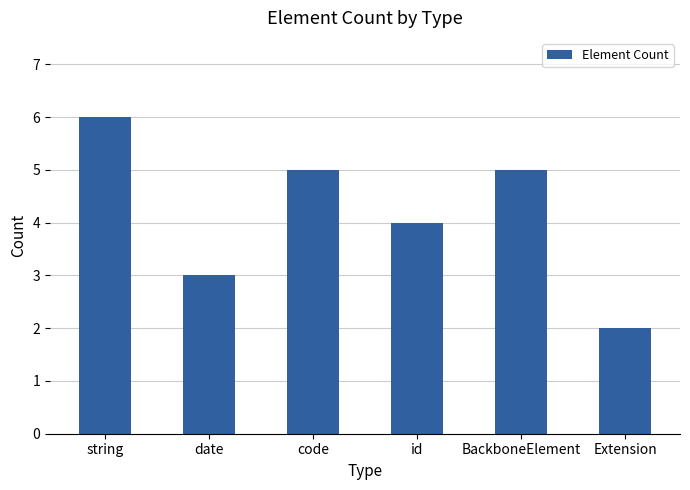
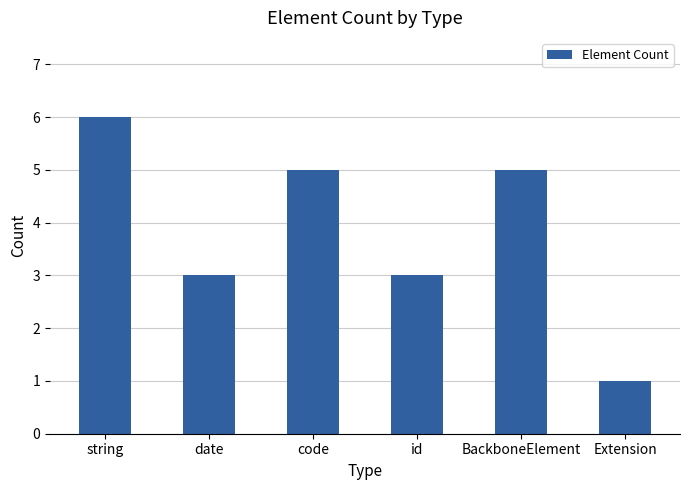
  {
    "string": 6,
    "date": 3,
    "code": 5,
-   "id": 4,
+   "id": 3,
    "BackboneElement": 5,
-   "Extension": 2
+   "Extension": 1
  }
